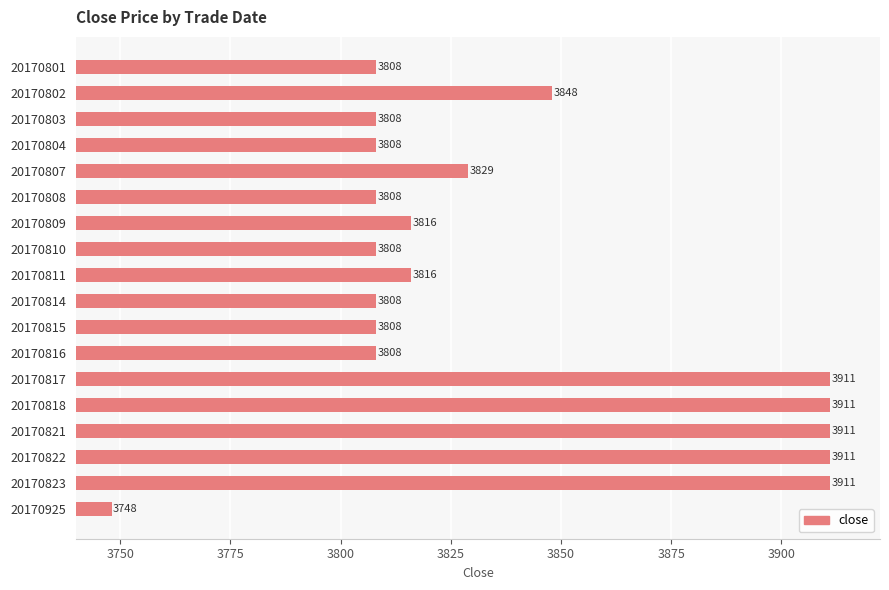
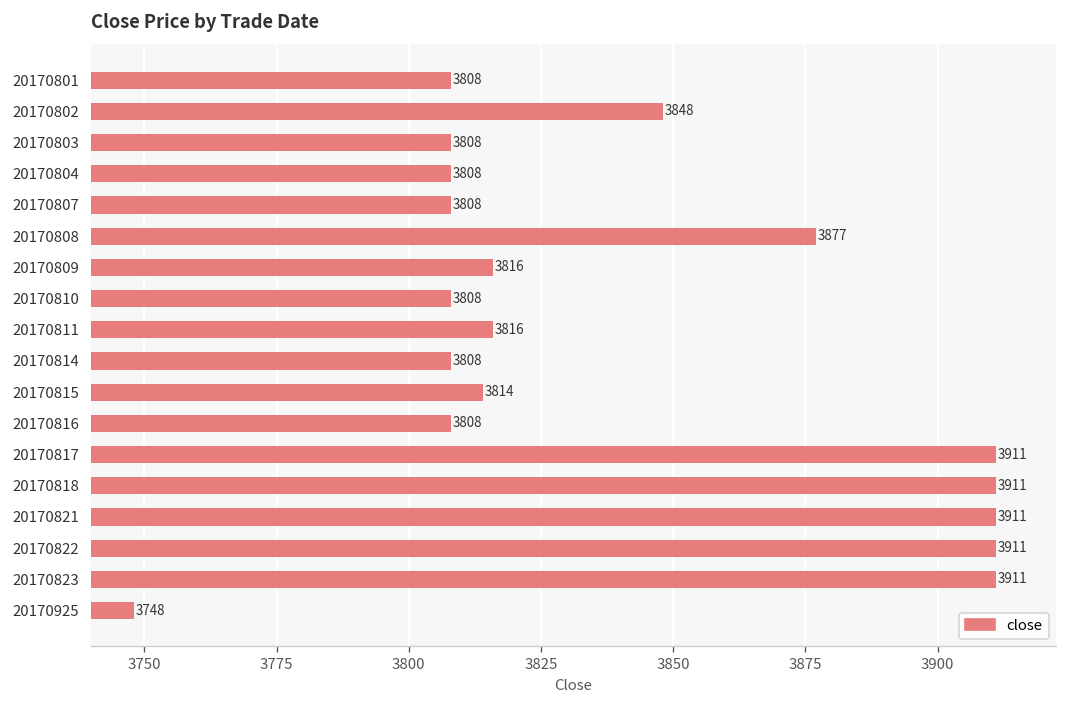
  {
    "20170801": 3808,
    "20170802": 3848,
    "20170803": 3808,
    "20170804": 3808,
-   "20170807": 3829,
-   "20170808": 3808,
+   "20170807": 3808,
+   "20170808": 3877,
    "20170809": 3816,
    "20170810": 3808,
    "20170811": 3816,
    "20170814": 3808,
-   "20170815": 3808,
+   "20170815": 3814,
    "20170816": 3808,
    "20170817": 3911,
    "20170818": 3911,
    "20170821": 3911,
    "20170822": 3911,
    "20170823": 3911,
    "20170925": 3748
  }
